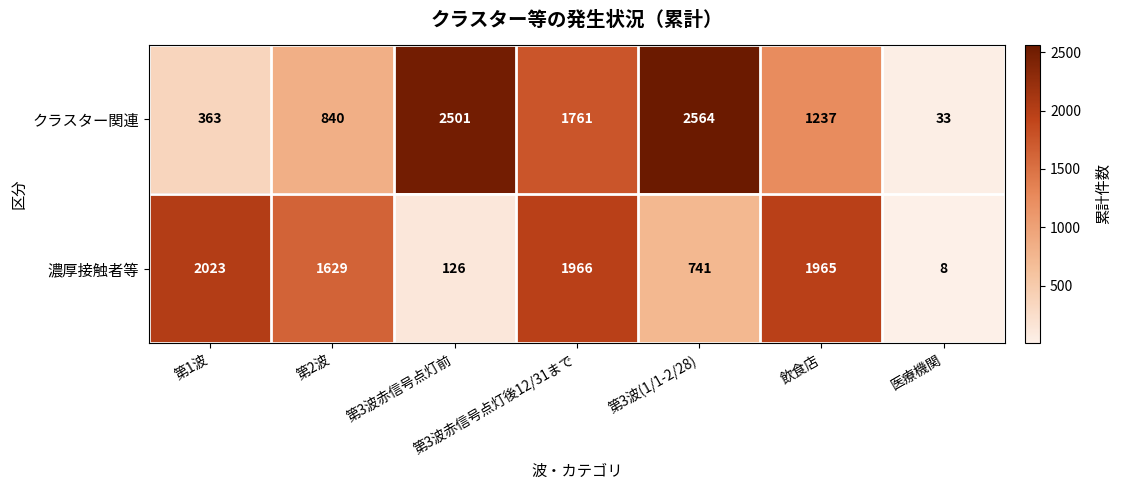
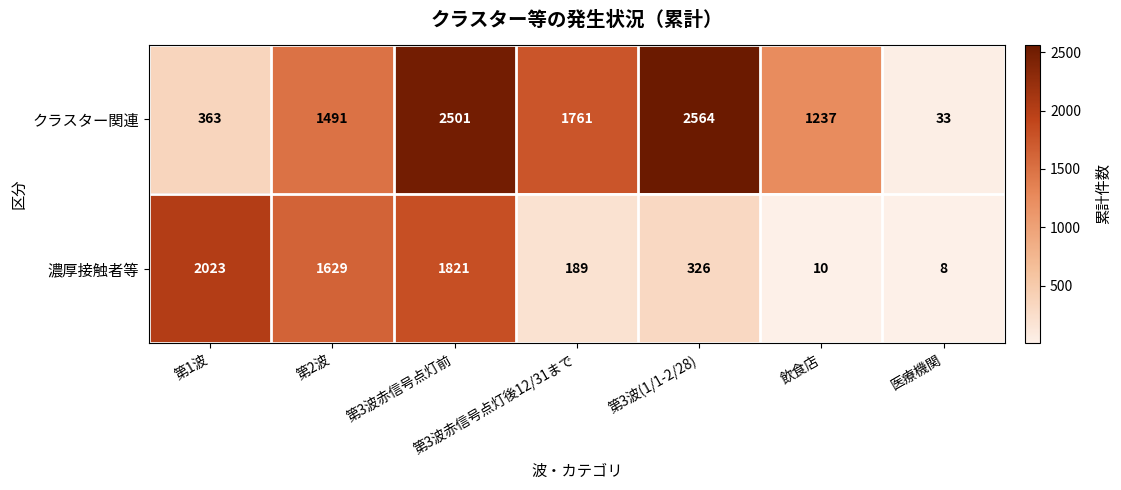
  {
    "クラスター関連": {
      "第1波": 363,
-     "第2波": 840,
+     "第2波": 1491,
      "第3波赤信号点灯前": 2501,
      "第3波赤信号点灯後12/31まで": 1761,
      "第3波(1/1-2/28)": 2564,
      "飲食店": 1237,
      "医療機関": 33
    },
    "濃厚接触者等": {
      "第1波": 2023,
      "第2波": 1629,
-     "第3波赤信号点灯前": 126,
-     "第3波赤信号点灯後12/31まで": 1966,
-     "第3波(1/1-2/28)": 741,
-     "飲食店": 1965,
+     "第3波赤信号点灯前": 1821,
+     "第3波赤信号点灯後12/31まで": 189,
+     "第3波(1/1-2/28)": 326,
+     "飲食店": 10,
      "医療機関": 8
    }
  }
